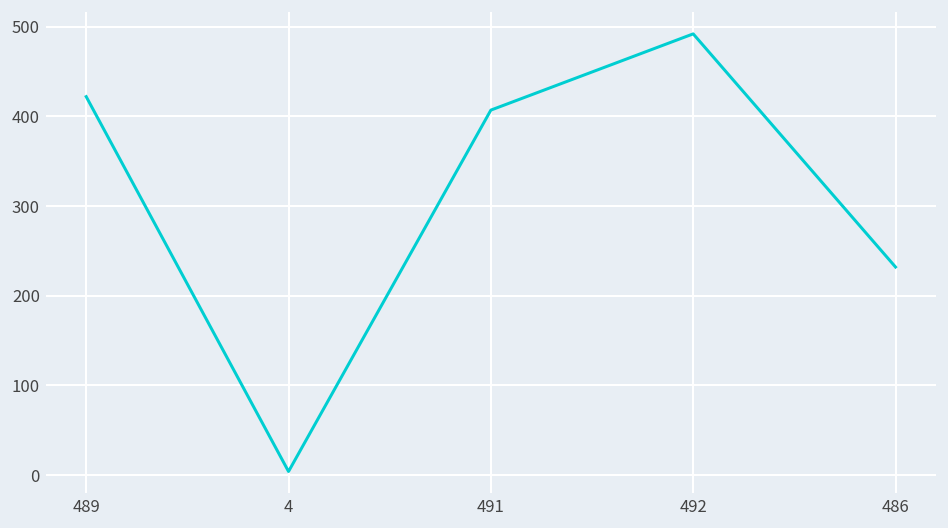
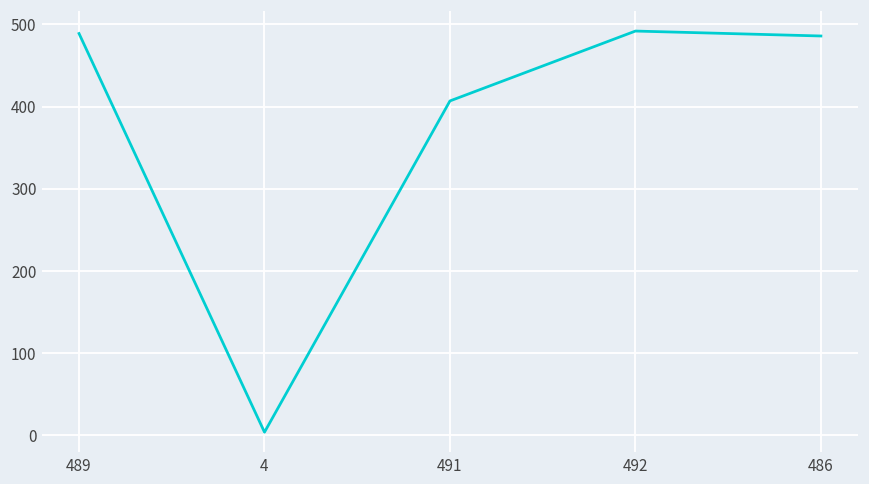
  {
-   "489": 420,
+   "489": 490,
    "4": 0,
    "491": 410,
    "492": 490,
-   "486": 230
+   "486": 490
  }
